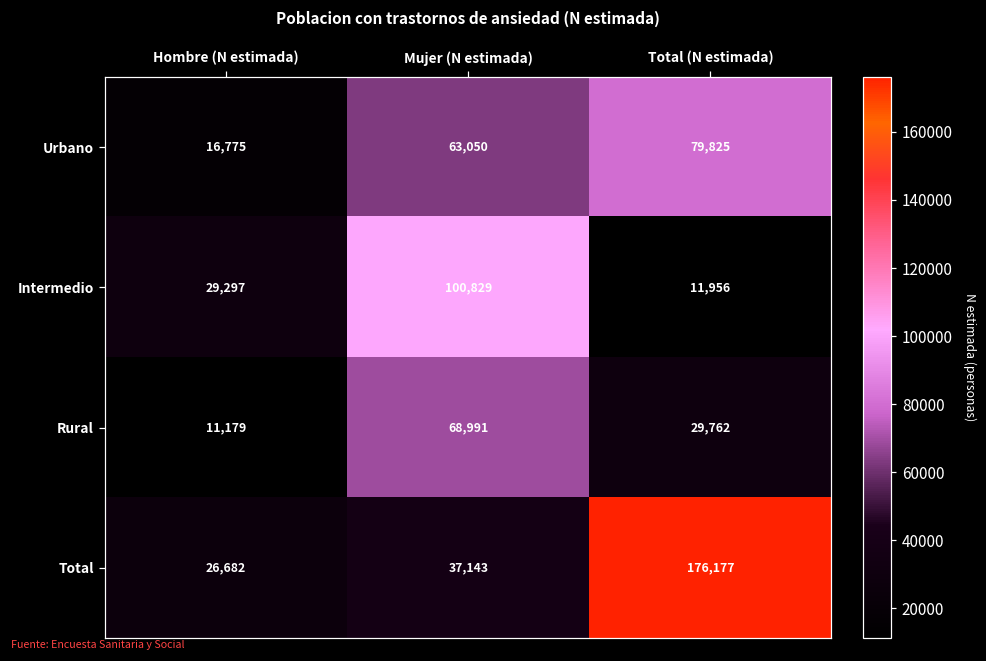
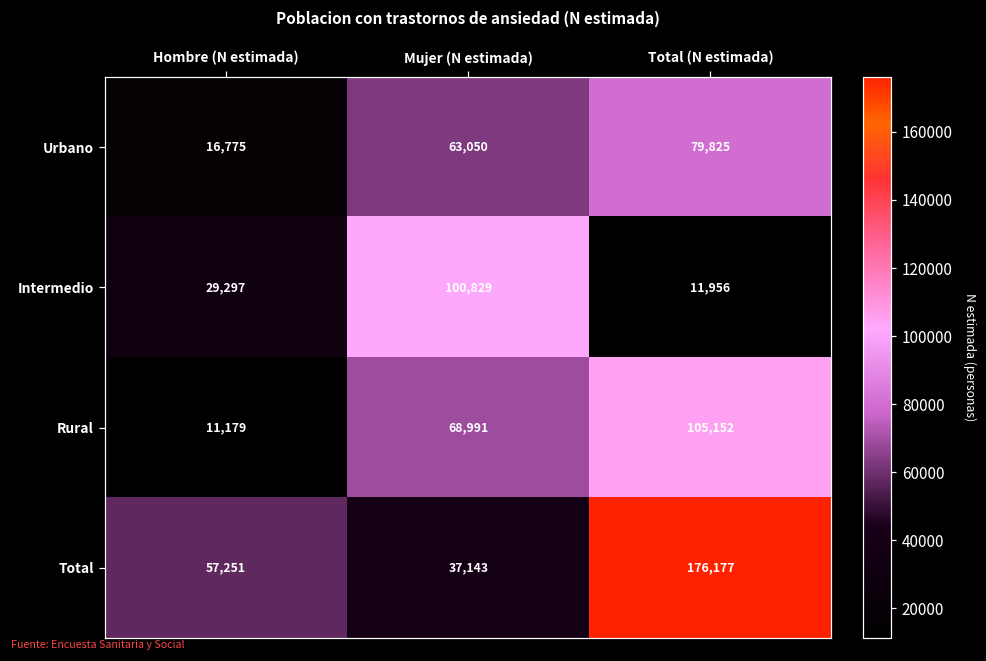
  {
    "Urbano": {
      "Hombre (N estimada)": "16,775",
      "Mujer (N estimada)": "63,050",
      "Total (N estimada)": "79,825"
    },
    "Intermedio": {
      "Hombre (N estimada)": "29,297",
      "Mujer (N estimada)": "100,829",
      "Total (N estimada)": "11,956"
    },
    "Rural": {
      "Hombre (N estimada)": "11,179",
      "Mujer (N estimada)": "68,991",
-     "Total (N estimada)": "29,762"
+     "Total (N estimada)": "105,152"
    },
    "Total": {
-     "Hombre (N estimada)": "26,682",
+     "Hombre (N estimada)": "57,251",
      "Mujer (N estimada)": "37,143",
      "Total (N estimada)": "176,177"
    }
  }
